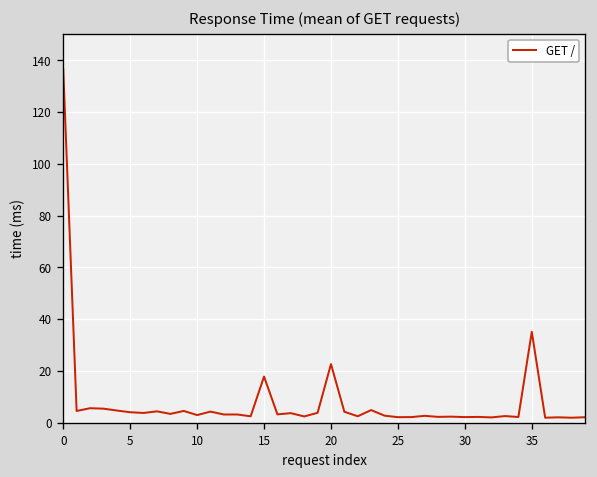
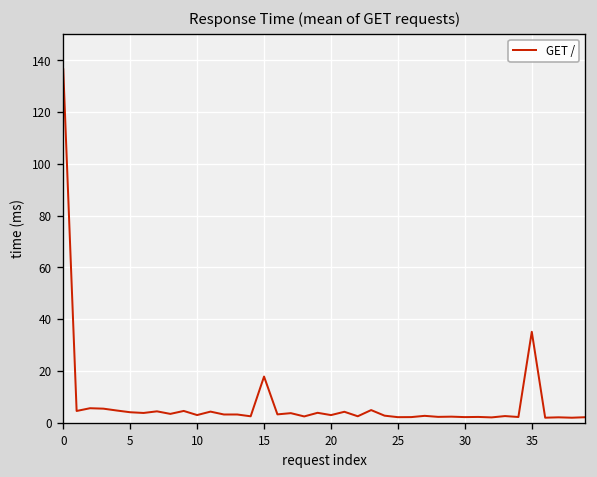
  {
    "0": 137,
    "5": 4,
    "10": 3,
    "15": 18,
-   "20": 23,
+   "20": 3,
    "25": 2,
    "30": 2,
    "35": 35
  }
